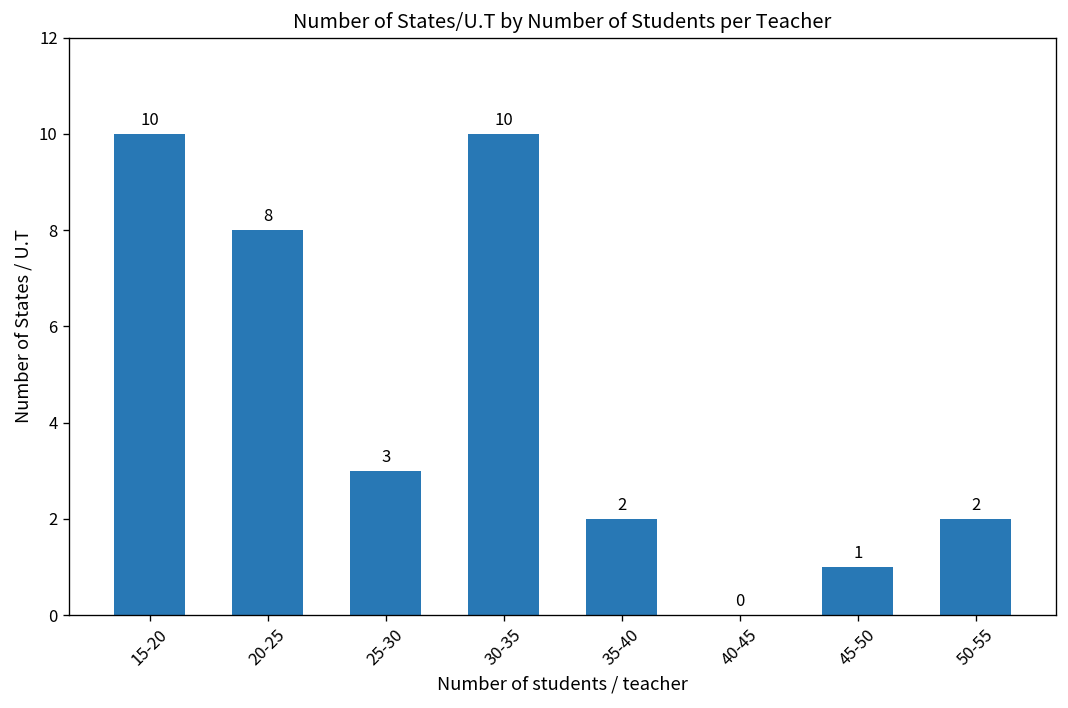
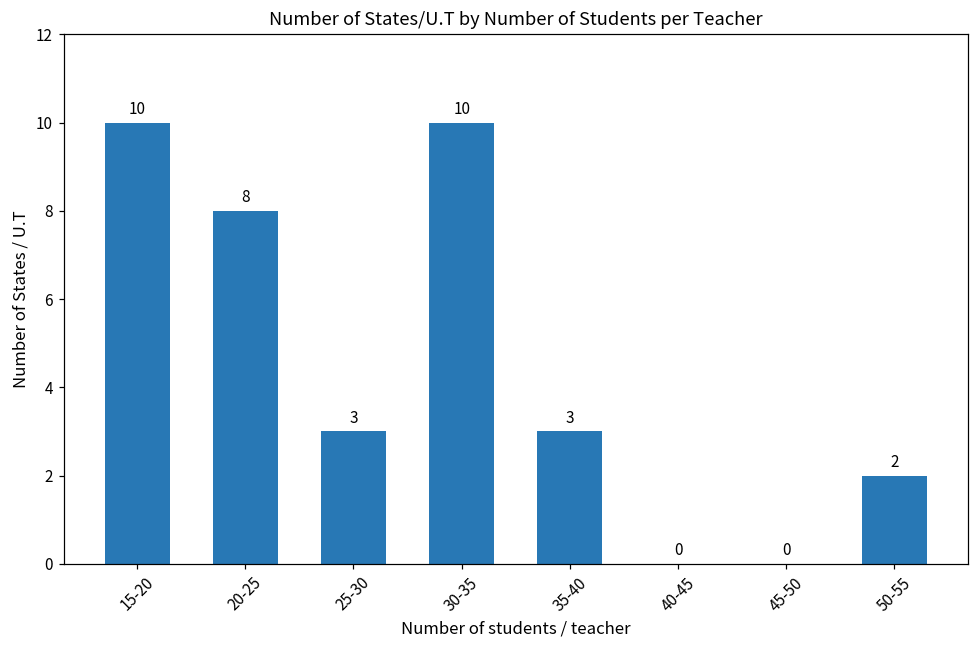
  {
    "15-20": 10,
    "20-25": 8,
    "25-30": 3,
    "30-35": 10,
-   "35-40": 2,
+   "35-40": 3,
    "40-45": 0,
-   "45-50": 1,
+   "45-50": 0,
    "50-55": 2
  }
